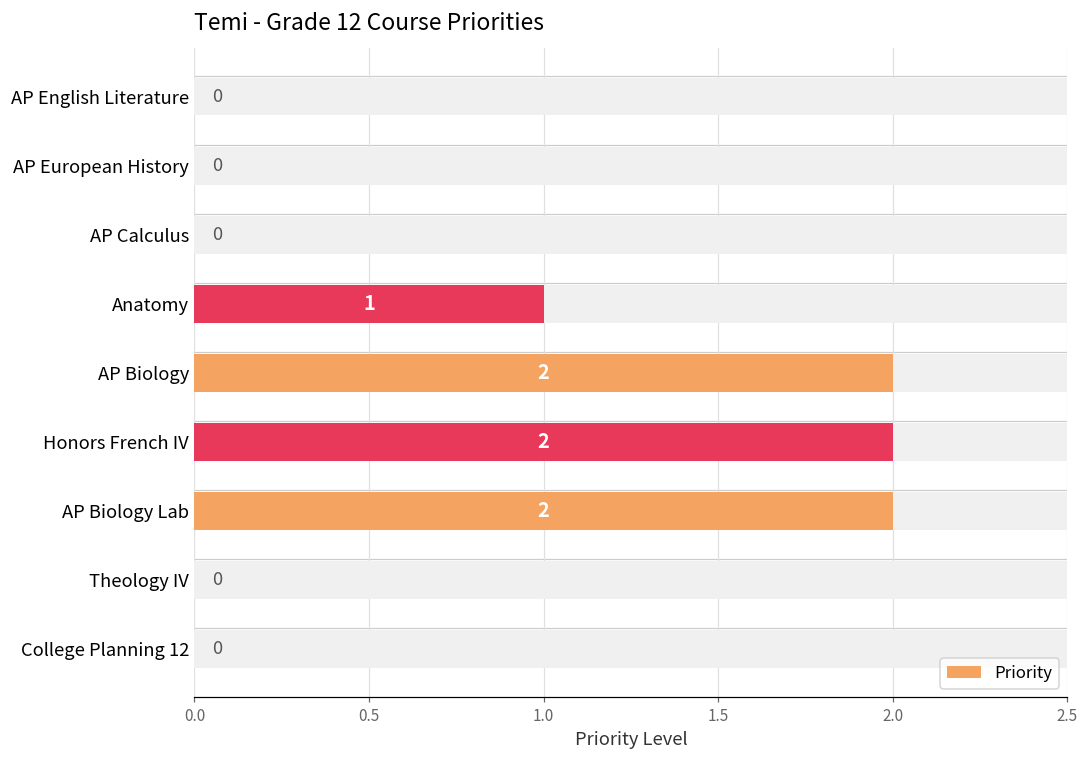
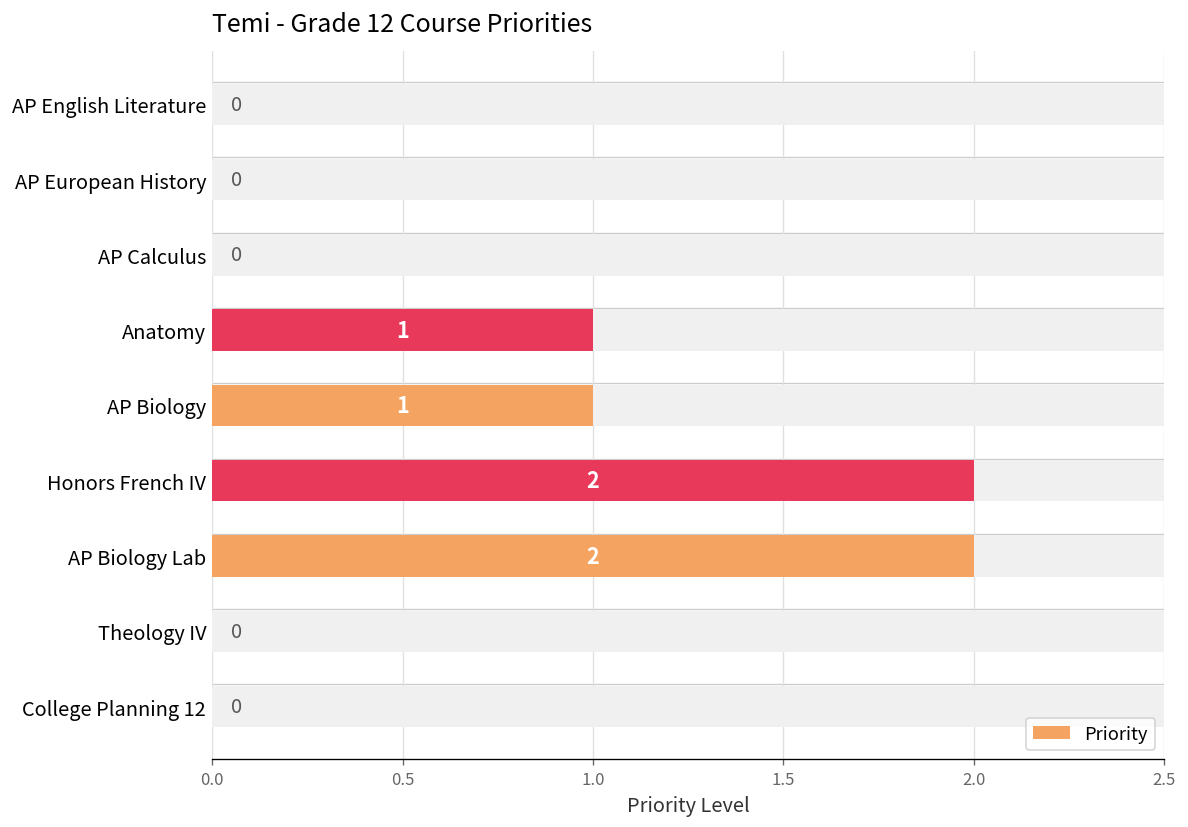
  {
    "Priority": {
      "AP English Literature": 0,
      "AP European History": 0,
      "AP Calculus": 0,
-     "AP Biology": 2,
+     "AP Biology": 1,
      "Theology IV": 0,
      "College Planning 12": 0
    }
  }
